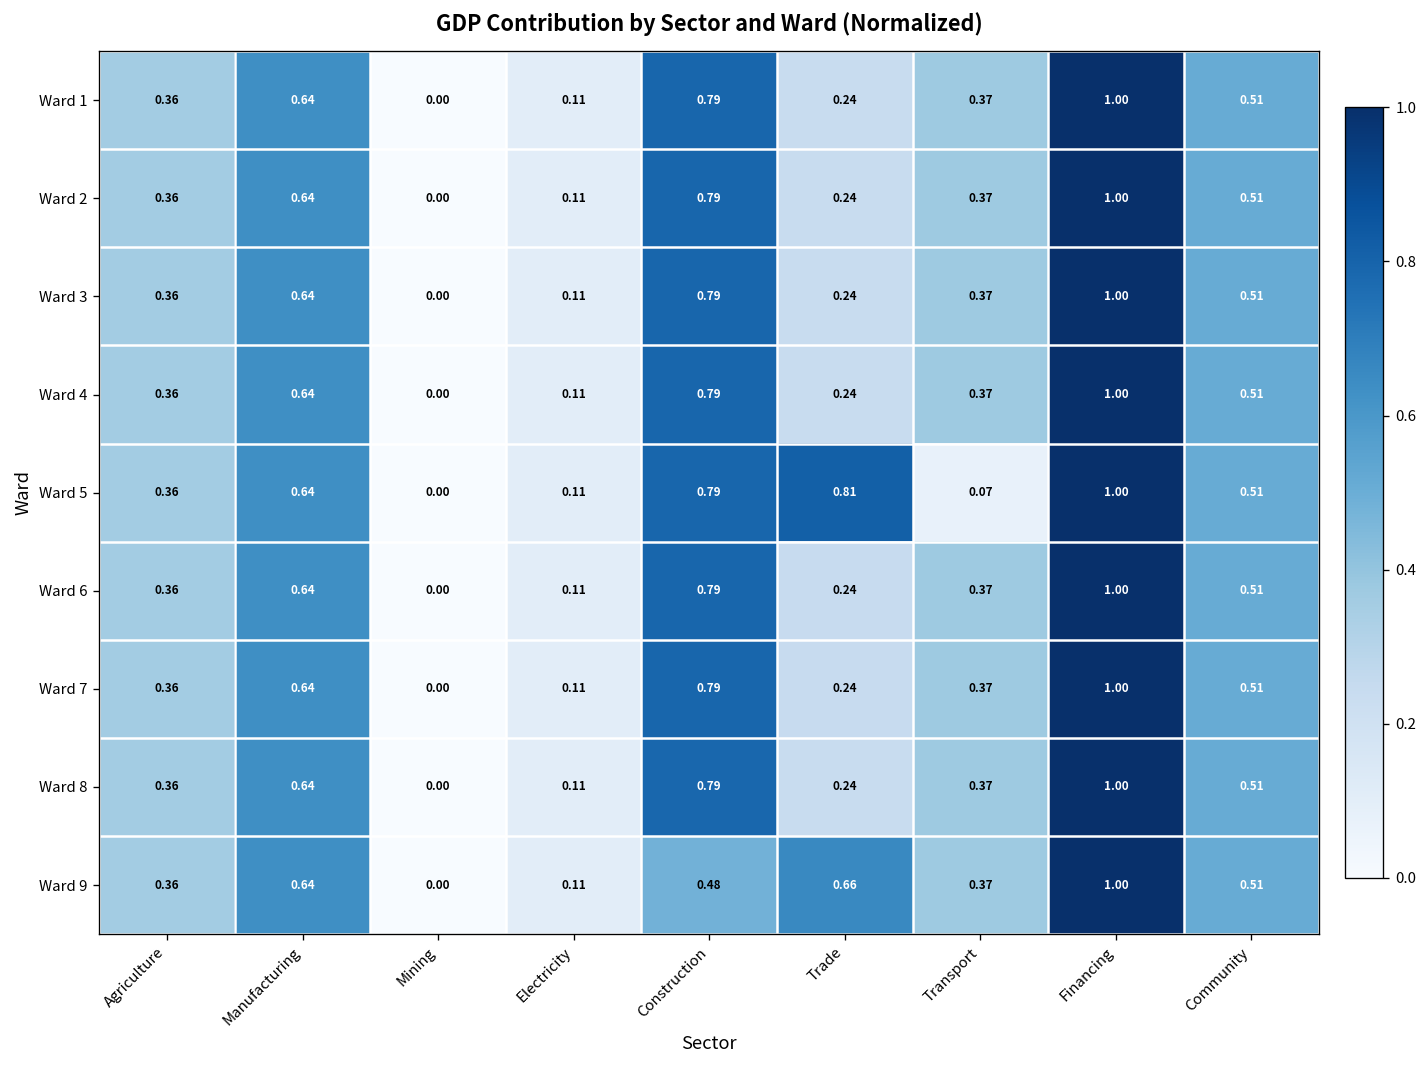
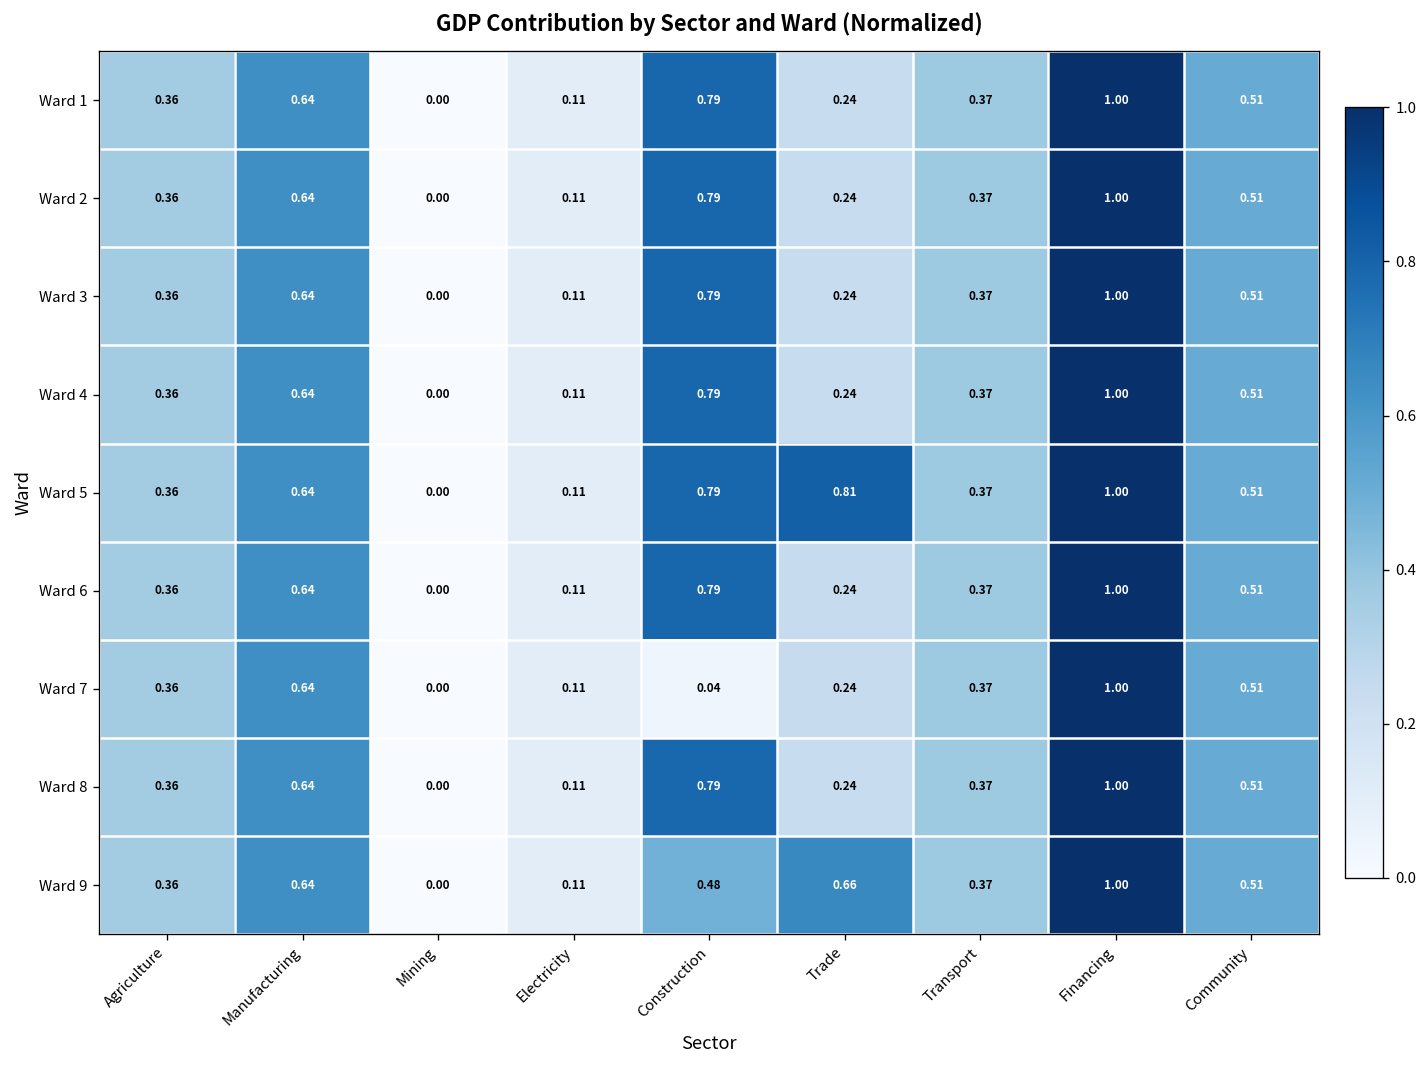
  {
    "Ward 1": {
      "Agriculture": 0.36,
      "Manufacturing": 0.64,
      "Mining": 0.00,
      "Electricity": 0.11,
      "Construction": 0.79,
      "Trade": 0.24,
      "Transport": 0.37,
      "Financing": 1.00,
      "Community": 0.51
    },
    "Ward 2": {
      "Agriculture": 0.36,
      "Manufacturing": 0.64,
      "Mining": 0.00,
      "Electricity": 0.11,
      "Construction": 0.79,
      "Trade": 0.24,
      "Transport": 0.37,
      "Financing": 1.00,
      "Community": 0.51
    },
    "Ward 3": {
      "Agriculture": 0.36,
      "Manufacturing": 0.64,
      "Mining": 0.00,
      "Electricity": 0.11,
      "Construction": 0.79,
      "Trade": 0.24,
      "Transport": 0.37,
      "Financing": 1.00,
      "Community": 0.51
    },
    "Ward 4": {
      "Agriculture": 0.36,
      "Manufacturing": 0.64,
      "Mining": 0.00,
      "Electricity": 0.11,
      "Construction": 0.79,
      "Trade": 0.24,
      "Transport": 0.37,
      "Financing": 1.00,
      "Community": 0.51
    },
    "Ward 5": {
      "Agriculture": 0.36,
      "Manufacturing": 0.64,
      "Mining": 0.00,
      "Electricity": 0.11,
      "Construction": 0.79,
      "Trade": 0.81,
-     "Transport": 0.07,
+     "Transport": 0.37,
      "Financing": 1.00,
      "Community": 0.51
    },
    "Ward 6": {
      "Agriculture": 0.36,
      "Manufacturing": 0.64,
      "Mining": 0.00,
      "Electricity": 0.11,
      "Construction": 0.79,
      "Trade": 0.24,
      "Transport": 0.37,
      "Financing": 1.00,
      "Community": 0.51
    },
    "Ward 7": {
      "Agriculture": 0.36,
      "Manufacturing": 0.64,
      "Mining": 0.00,
      "Electricity": 0.11,
-     "Construction": 0.79,
+     "Construction": 0.04,
      "Trade": 0.24,
      "Transport": 0.37,
      "Financing": 1.00,
      "Community": 0.51
    },
    "Ward 8": {
      "Agriculture": 0.36,
      "Manufacturing": 0.64,
      "Mining": 0.00,
      "Electricity": 0.11,
      "Construction": 0.79,
      "Trade": 0.24,
      "Transport": 0.37,
      "Financing": 1.00,
      "Community": 0.51
    },
    "Ward 9": {
      "Agriculture": 0.36,
      "Manufacturing": 0.64,
      "Mining": 0.00,
      "Electricity": 0.11,
      "Construction": 0.48,
      "Trade": 0.66,
      "Transport": 0.37,
      "Financing": 1.00,
      "Community": 0.51
    }
  }
